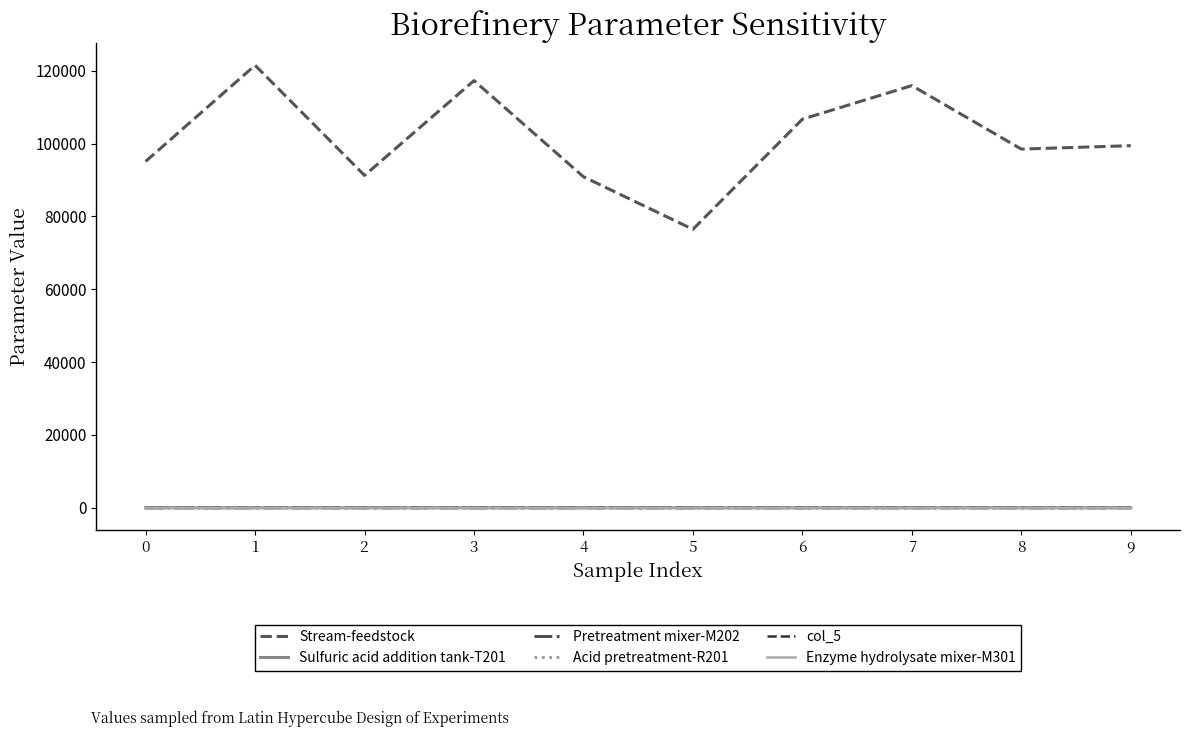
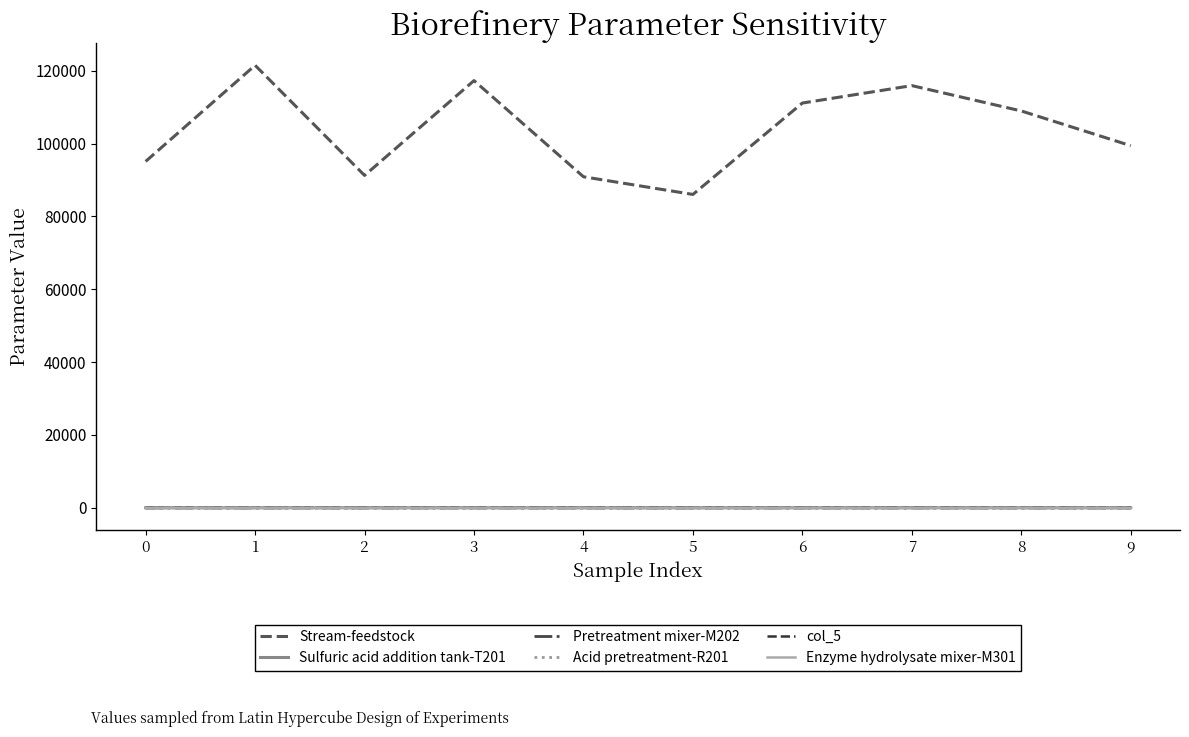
  {
    "Stream-feedstock": {
      "0": 95000,
      "1": 121000,
      "2": 91000,
      "3": 117000,
      "4": 91000,
-     "5": 76000,
-     "6": 107000,
+     "5": 86000,
+     "6": 111000,
      "7": 116000,
-     "8": 98000,
+     "8": 109000,
      "9": 99000
    },
    "Enzyme hydrolysate mixer-M301": {
      "0": 0,
      "1": 0,
      "2": 0,
      "3": 0,
      "4": 0,
      "5": 0,
      "6": 0,
      "7": 0,
      "8": 0,
      "9": 0
    }
  }
